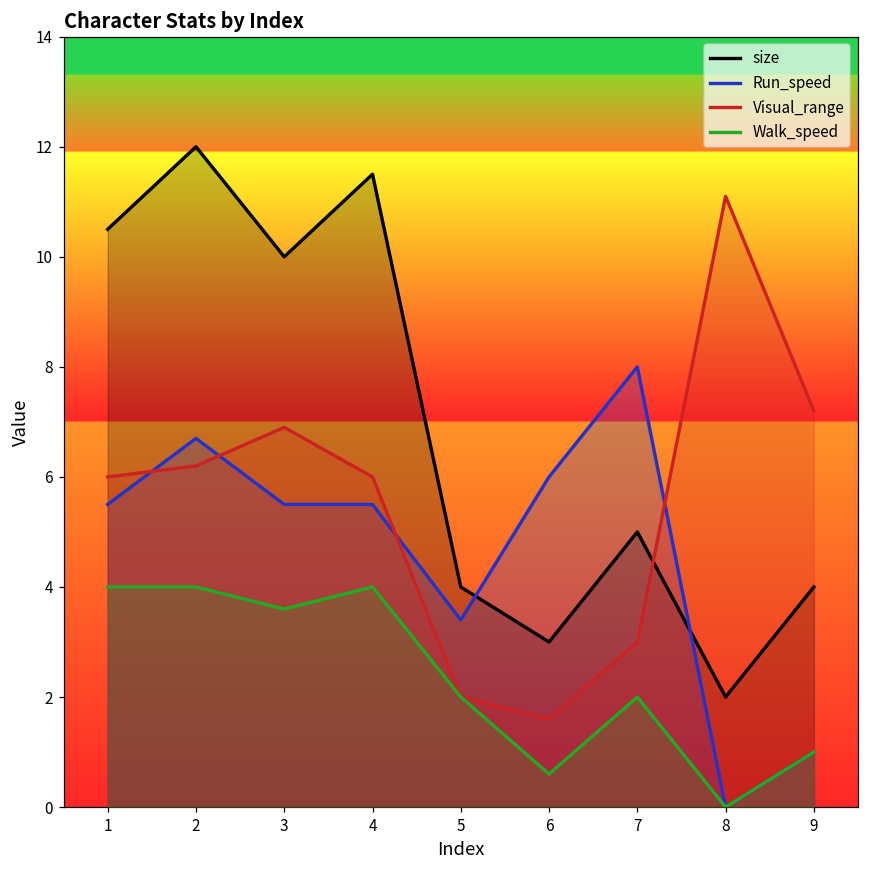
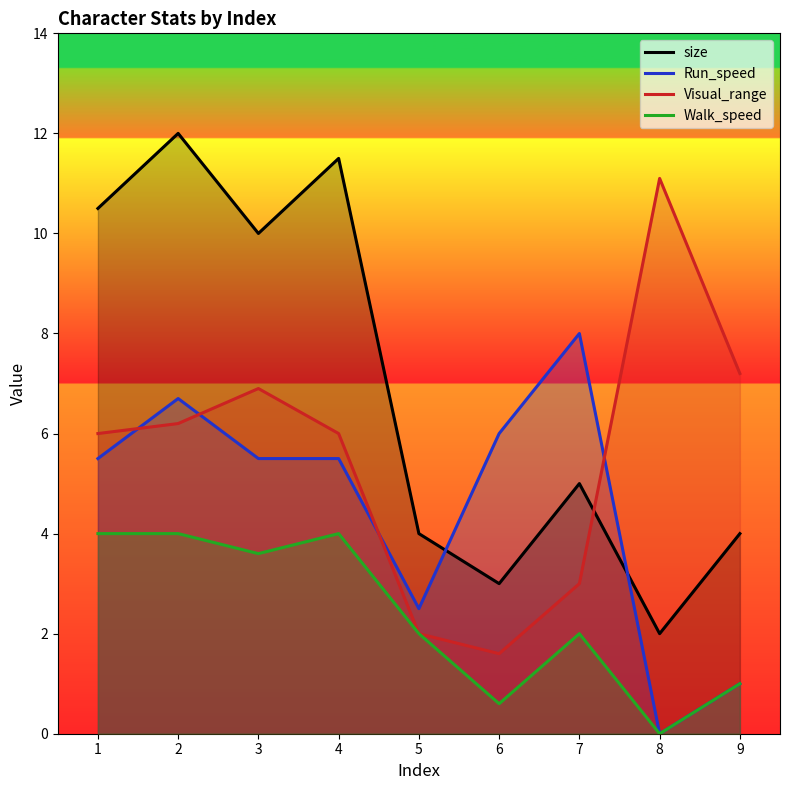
  {
    "size": {
      "1": 10.5,
      "2": 12.0,
      "3": 10.0,
      "4": 11.5,
      "5": 4.0,
      "6": 3.0,
      "7": 5.0,
      "8": 2.0,
      "9": 4.0
    },
    "Run_speed": {
      "1": 5.5,
      "2": 6.7,
      "3": 5.5,
      "4": 5.5,
-     "5": 3.4,
+     "5": 2.5,
      "6": 6.0,
      "7": 8.0
    },
    "Visual_range": {
      "1": 6.0,
      "2": 6.2,
      "3": 6.9,
      "4": 6.0,
      "6": 1.6,
      "7": 3.0,
      "8": 11.1,
      "9": 7.2
    },
    "Walk_speed": {
      "1": 4.0,
      "2": 4.0,
      "3": 3.6,
      "4": 4.0,
      "6": 0.6,
      "7": 2.0
    }
  }
